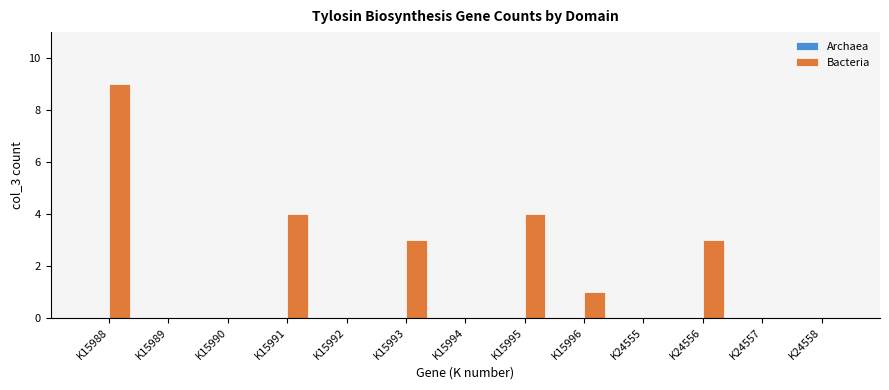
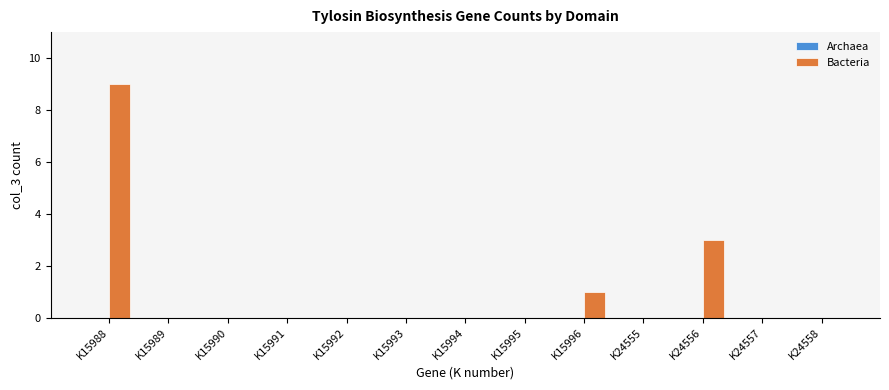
  {
    "Archaea": {
      "K15988": 0,
      "K15989": 0,
      "K15990": 0,
      "K15991": 0,
      "K15992": 0,
      "K15993": 0,
      "K15994": 0,
      "K15995": 0,
      "K15996": 0,
      "K24555": 0,
      "K24556": 0,
      "K24557": 0,
      "K24558": 0
    },
    "Bacteria": {
      "K15988": 9,
      "K15989": 0,
      "K15990": 0,
-     "K15991": 4,
+     "K15991": 0,
      "K15992": 0,
-     "K15993": 3,
+     "K15993": 0,
      "K15994": 0,
-     "K15995": 4,
+     "K15995": 0,
      "K15996": 1,
      "K24555": 0,
      "K24556": 3,
      "K24557": 0,
      "K24558": 0
    }
  }
